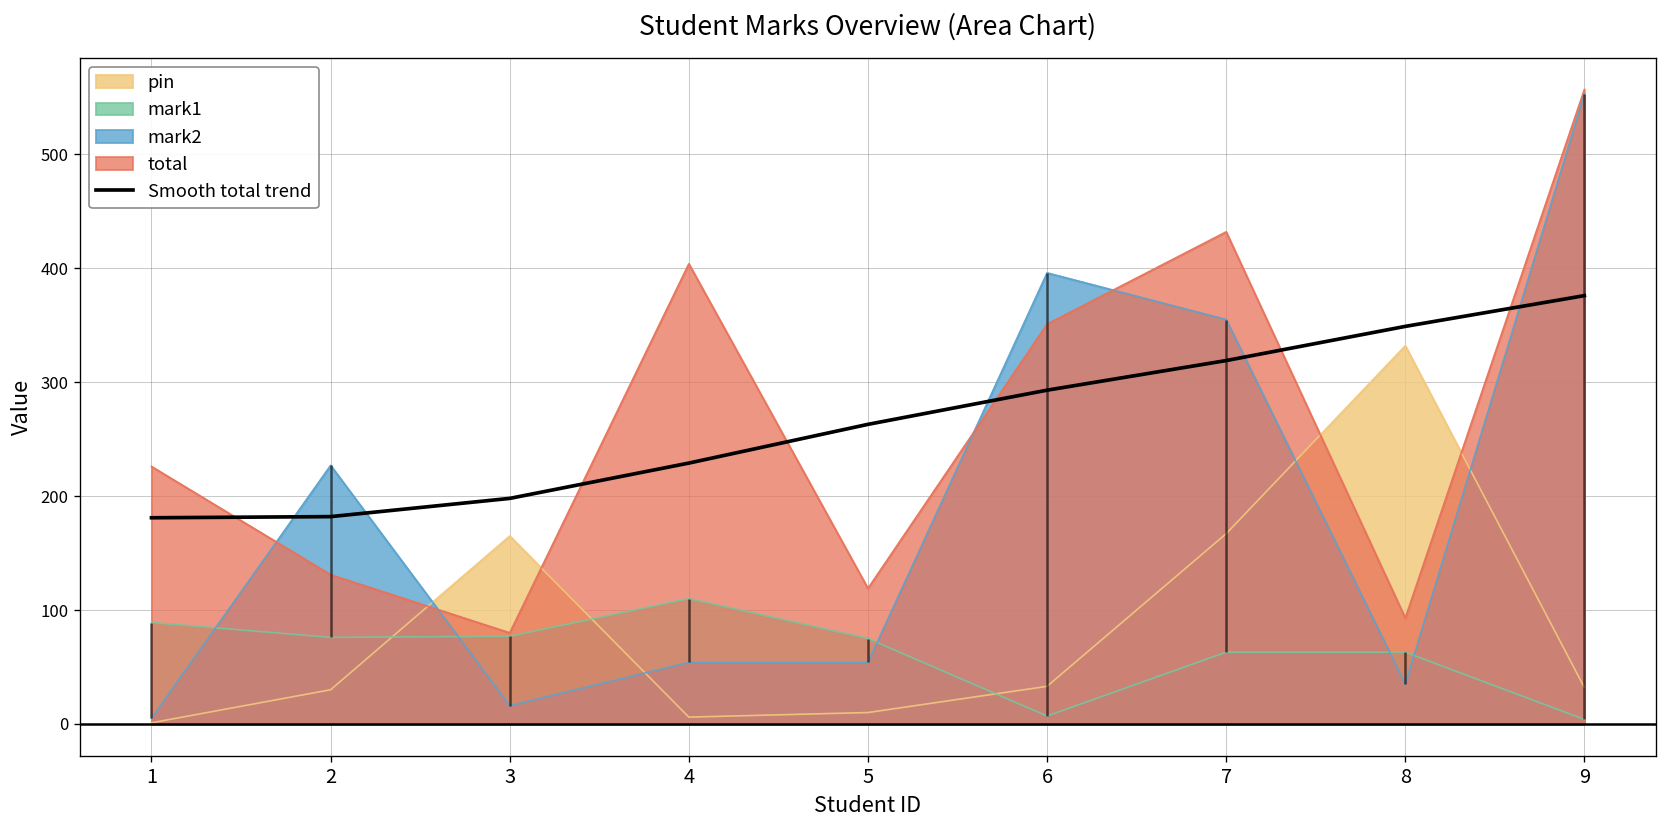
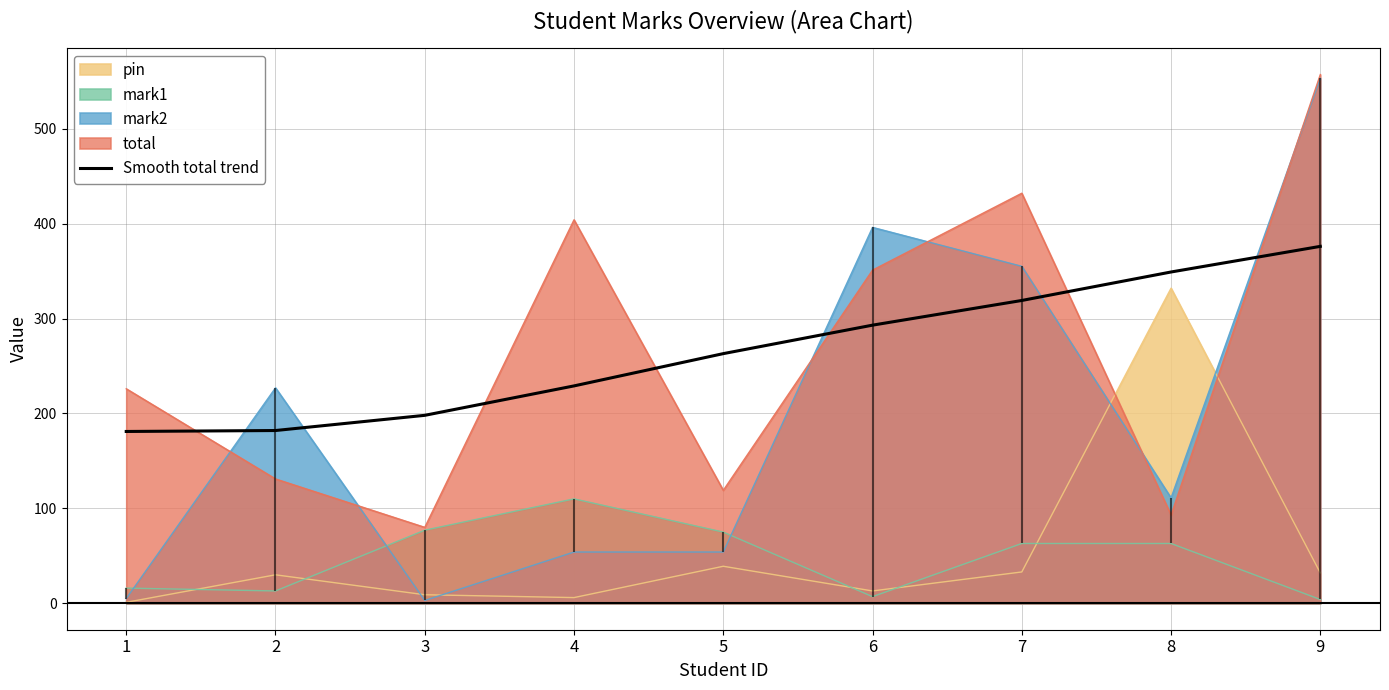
  {
    "pin": {
      "1": 0,
      "2": 30,
-     "3": 170,
+     "3": 10,
      "4": 10,
-     "5": 10,
-     "6": 30,
-     "7": 170,
+     "5": 40,
+     "6": 10,
+     "7": 30,
      "8": 330,
      "9": 30
    },
    "mark1": {
-     "1": 90,
-     "2": 80,
+     "1": 20,
+     "2": 10,
      "3": 80,
      "4": 110,
      "5": 80,
      "6": 10,
      "7": 60,
      "8": 60,
      "9": 0
    },
    "mark2": {
      "1": 10,
      "2": 230,
-     "3": 20,
+     "3": 0,
      "4": 50,
      "5": 50,
      "6": 400,
      "7": 360,
-     "8": 40,
+     "8": 110,
      "9": 550
    },
    "total": {
      "1": 230,
      "2": 130,
      "3": 80,
      "4": 400,
      "5": 120,
      "6": 350,
      "7": 430,
      "8": 90,
      "9": 560
    },
    "Smooth total trend": {
      "1": 180,
      "2": 180,
      "3": 200,
      "4": 230,
      "5": 260,
      "6": 290,
      "7": 320,
      "8": 350,
      "9": 380
    }
  }
